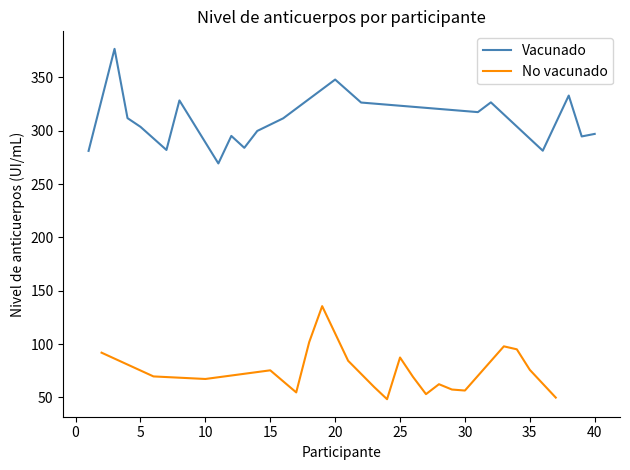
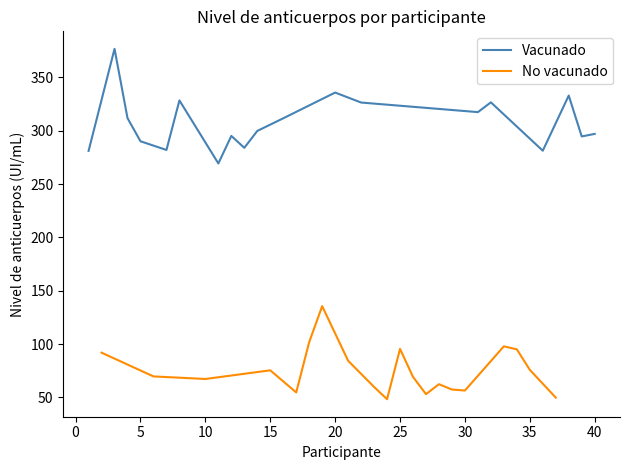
  {
    "Vacunado": {
-     "5": 304,
-     "20": 348,
+     "5": 290,
+     "20": 336,
      "40": 297
    },
    "No vacunado": {
      "10": 67,
      "15": 75,
-     "25": 87,
+     "25": 95,
      "30": 56,
      "35": 76
    }
  }
